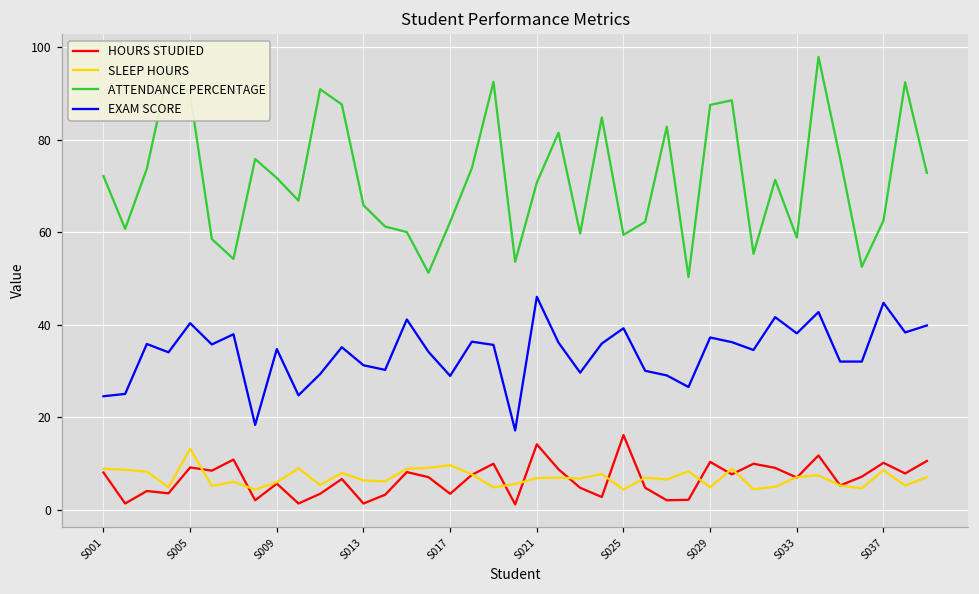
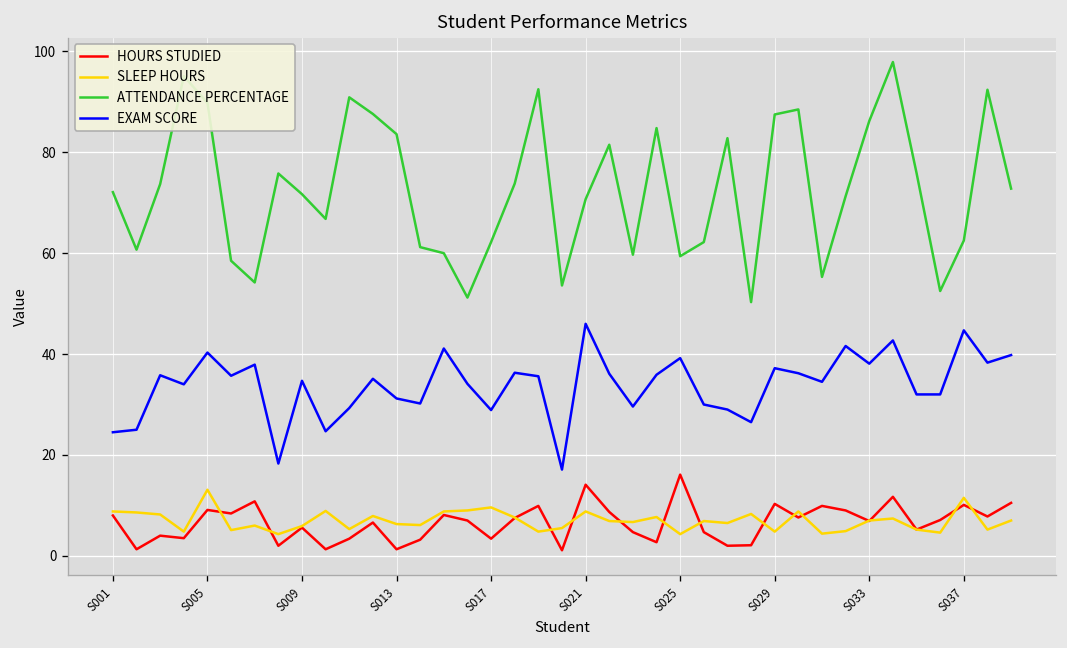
  {
    "HOURS STUDIED": {
      "S001": 8,
      "S005": 9,
      "S013": 1,
      "S017": 3,
      "S021": 14,
      "S025": 16,
      "S029": 10,
      "S037": 10
    },
    "SLEEP HOURS": {
      "S001": 9,
      "S005": 13,
      "S013": 6,
      "S017": 10,
-     "S021": 7,
+     "S021": 9,
      "S025": 4,
      "S029": 5,
-     "S037": 9
+     "S037": 12
    },
    "ATTENDANCE PERCENTAGE": {
      "S001": 72,
      "S009": 72,
-     "S013": 66,
+     "S013": 84,
      "S017": 62,
      "S021": 71,
      "S025": 59,
      "S029": 88,
-     "S033": 59,
+     "S033": 86,
      "S037": 63
    },
    "EXAM SCORE": {
      "S001": 25,
      "S005": 40,
      "S009": 35,
      "S013": 31,
      "S017": 29,
      "S021": 46,
      "S025": 39,
      "S029": 37,
      "S033": 38,
      "S037": 45
    }
  }
